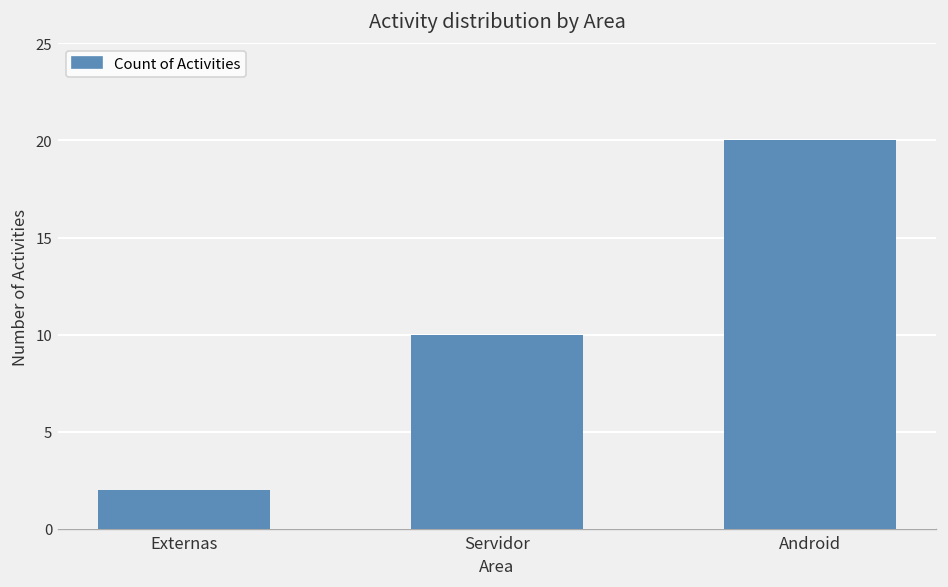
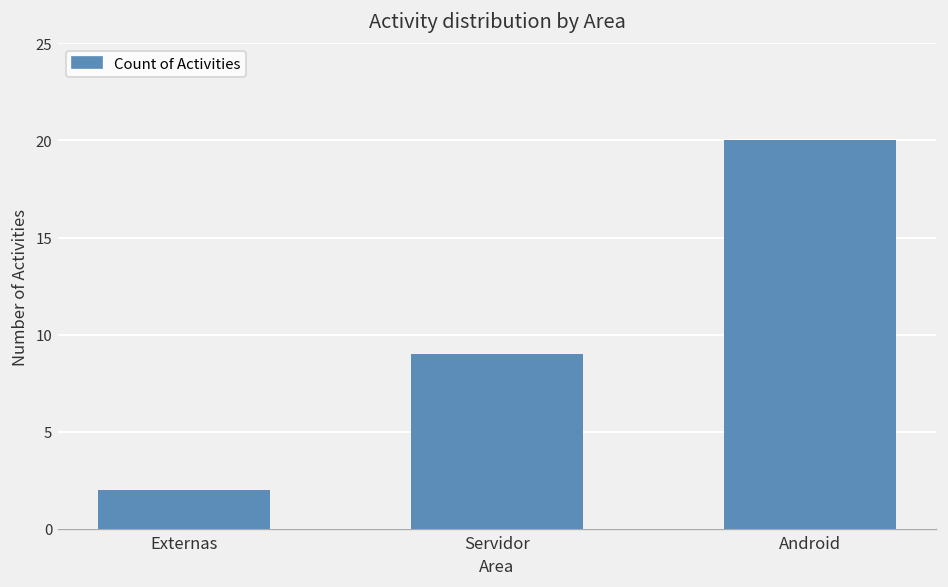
  {
    "Externas": 2,
-   "Servidor": 10,
+   "Servidor": 9,
    "Android": 20
  }
